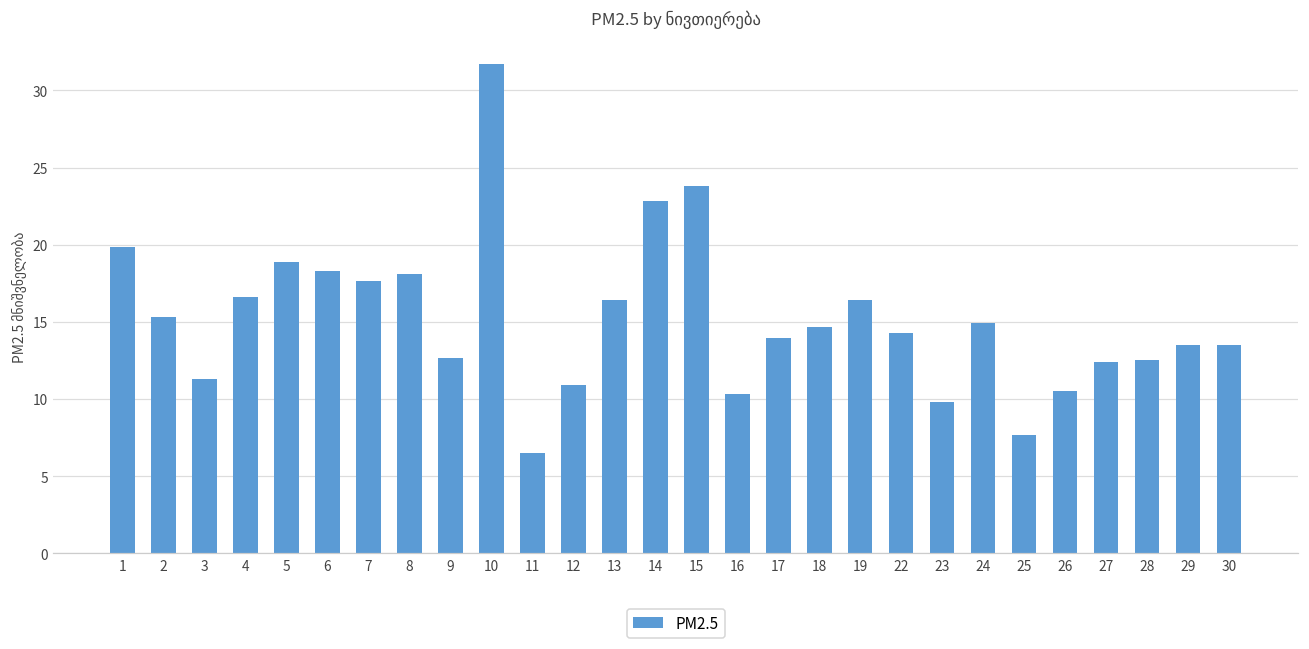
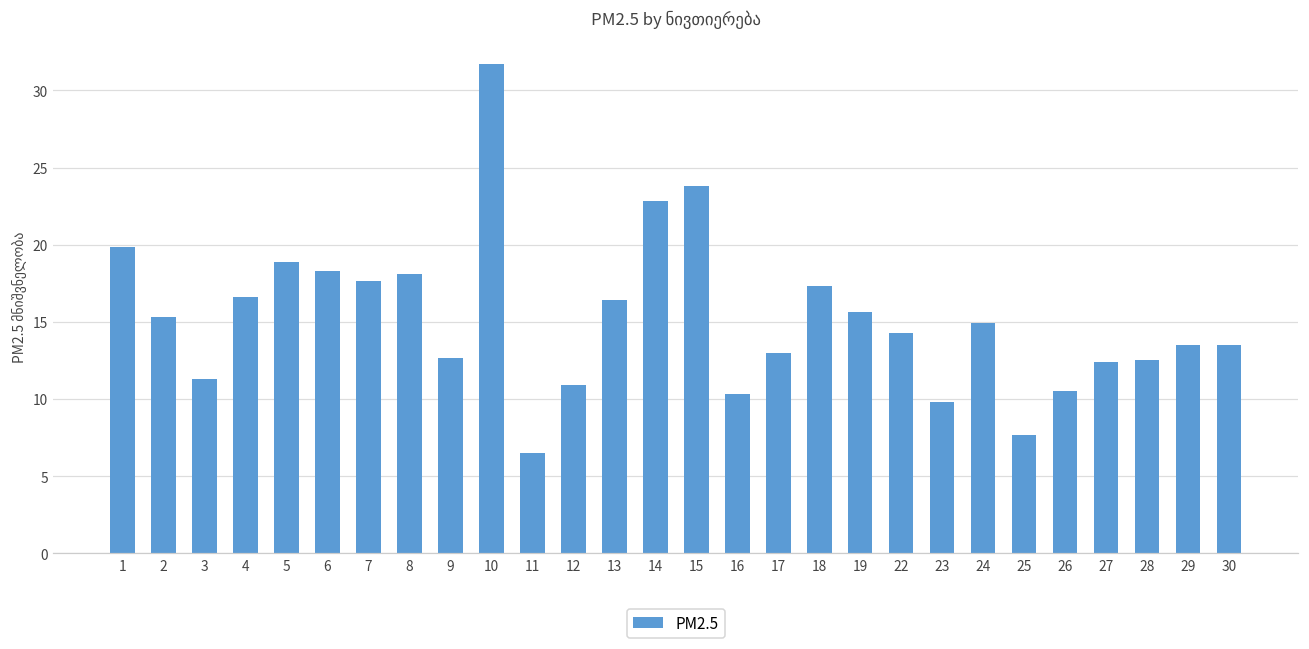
  {
    "1": 19.8,
    "2": 15.3,
    "3": 11.3,
    "4": 16.6,
    "5": 18.9,
    "6": 18.3,
    "7": 17.6,
    "8": 18.1,
    "9": 12.7,
    "10": 31.7,
    "11": 6.5,
    "12": 10.9,
    "13": 16.4,
    "14": 22.8,
    "15": 23.8,
    "16": 10.3,
-   "17": 14.0,
-   "18": 14.7,
-   "19": 16.4,
+   "17": 13.0,
+   "18": 17.3,
+   "19": 15.6,
    "22": 14.3,
    "23": 9.8,
    "24": 14.9,
    "25": 7.7,
    "26": 10.5,
    "27": 12.4,
    "28": 12.5,
    "29": 13.5,
    "30": 13.5
  }
